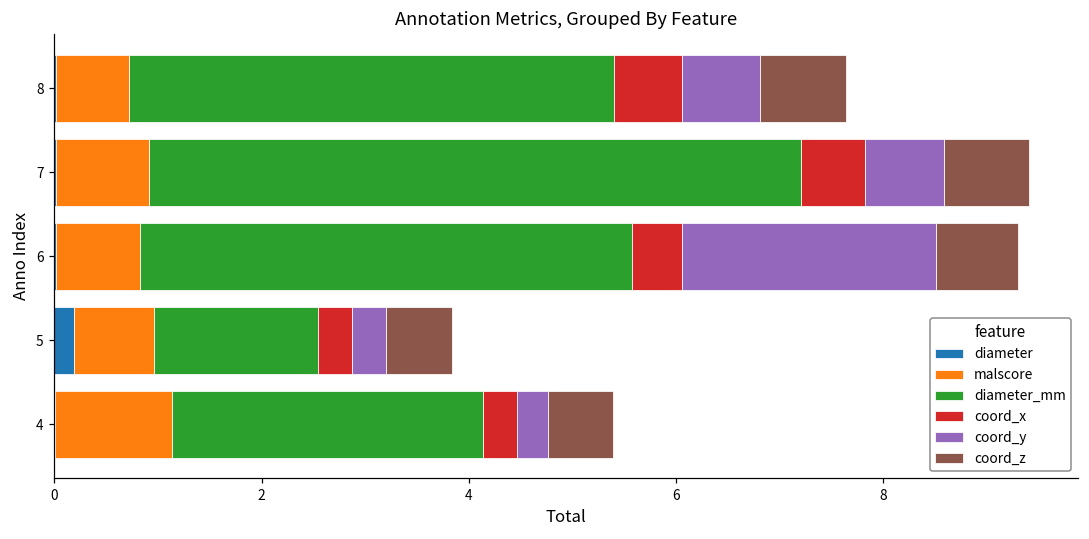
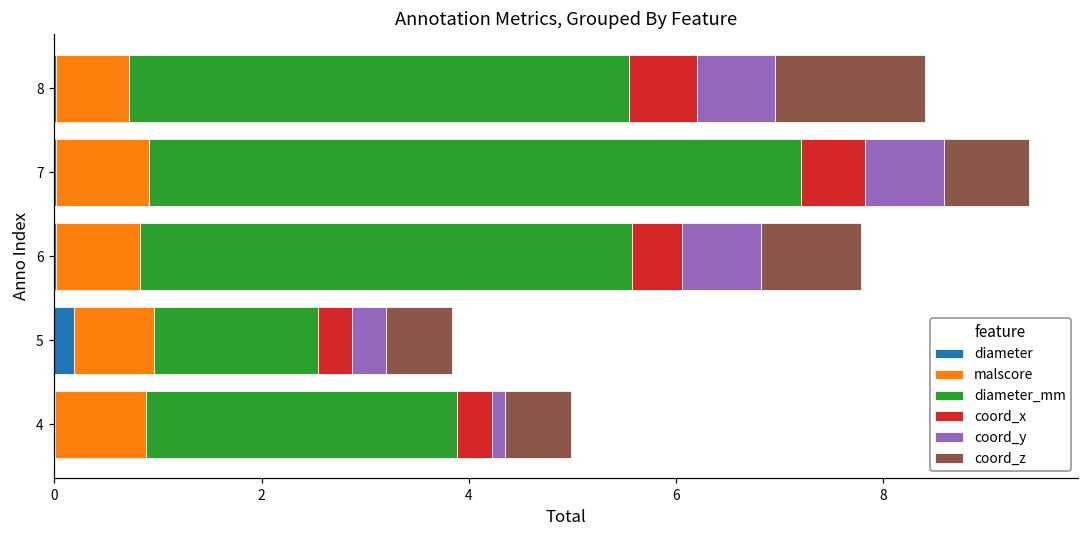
  {
    "diameter": {
      "5": 0.2
    },
    "malscore": {
      "8": 0.7,
      "7": 0.9,
      "6": 0.8,
      "5": 0.8,
-     "4": 1.1
+     "4": 0.9
    },
    "diameter_mm": {
-     "8": 4.7,
+     "8": 4.8,
      "7": 6.3,
      "6": 4.7,
      "5": 1.6,
      "4": 3.0
    },
    "coord_x": {
      "8": 0.7,
      "7": 0.6,
      "6": 0.5,
      "5": 0.3,
      "4": 0.3
    },
    "coord_y": {
      "8": 0.8,
      "7": 0.8,
-     "6": 2.4,
+     "6": 0.8,
      "5": 0.3,
-     "4": 0.3
+     "4": 0.1
    },
    "coord_z": {
-     "8": 0.8,
+     "8": 1.4,
      "7": 0.8,
-     "6": 0.8,
+     "6": 1.0,
      "5": 0.6,
      "4": 0.6
    }
  }
